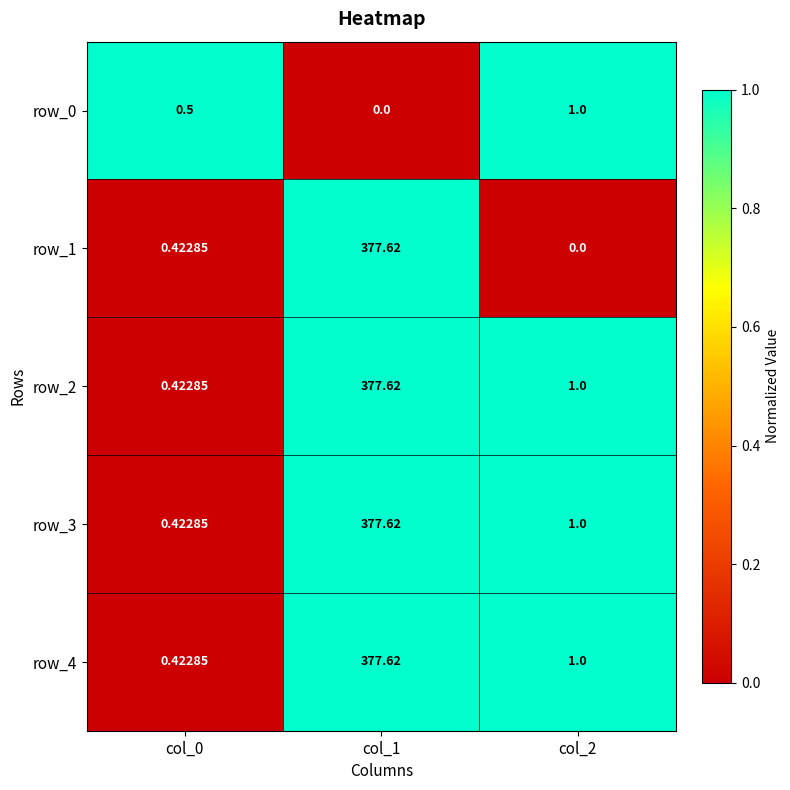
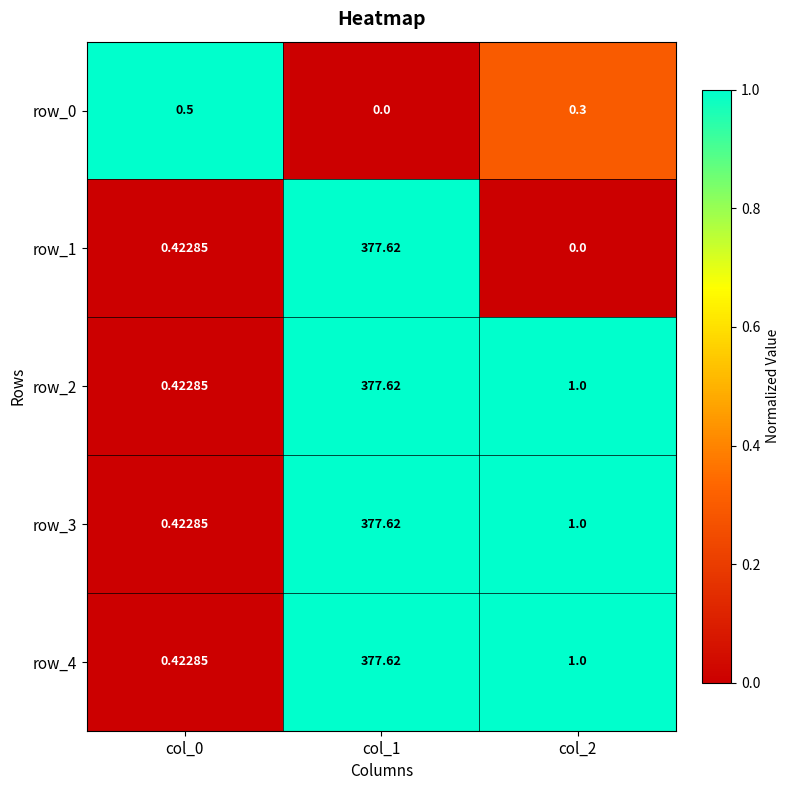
  {
    "row_0": {
      "col_0": 0.5,
      "col_1": 0.0,
-     "col_2": 1.0
+     "col_2": 0.3
    },
    "row_1": {
      "col_0": 0.42285,
      "col_1": 377.62,
      "col_2": 0.0
    },
    "row_2": {
      "col_0": 0.42285,
      "col_1": 377.62,
      "col_2": 1.0
    },
    "row_3": {
      "col_0": 0.42285,
      "col_1": 377.62,
      "col_2": 1.0
    },
    "row_4": {
      "col_0": 0.42285,
      "col_1": 377.62,
      "col_2": 1.0
    }
  }
